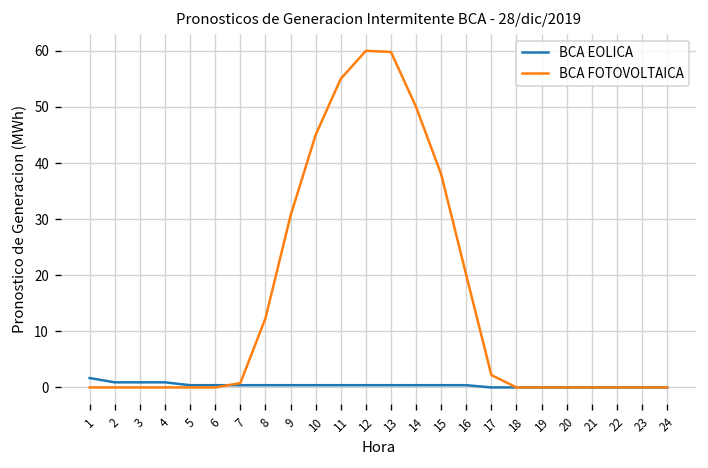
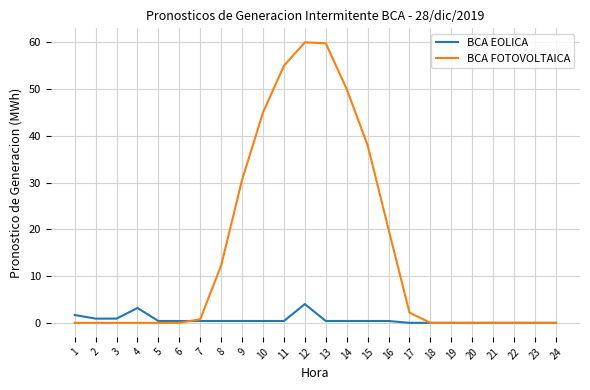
  {
    "BCA EOLICA": {
      "1": 2,
      "2": 1,
      "3": 1,
-     "4": 1,
+     "4": 3,
      "8": 0,
      "9": 0,
      "10": 0,
      "11": 0,
-     "12": 0,
+     "12": 4,
      "13": 0,
      "14": 0,
      "15": 0,
      "16": 0,
      "17": 0
    },
    "BCA FOTOVOLTAICA": {
      "1": 0,
      "2": 0,
      "3": 0,
      "4": 0,
      "8": 12,
      "9": 31,
      "10": 45,
      "11": 55,
      "12": 60,
      "13": 60,
      "14": 50,
      "15": 38,
      "16": 20,
      "17": 2
    }
  }
